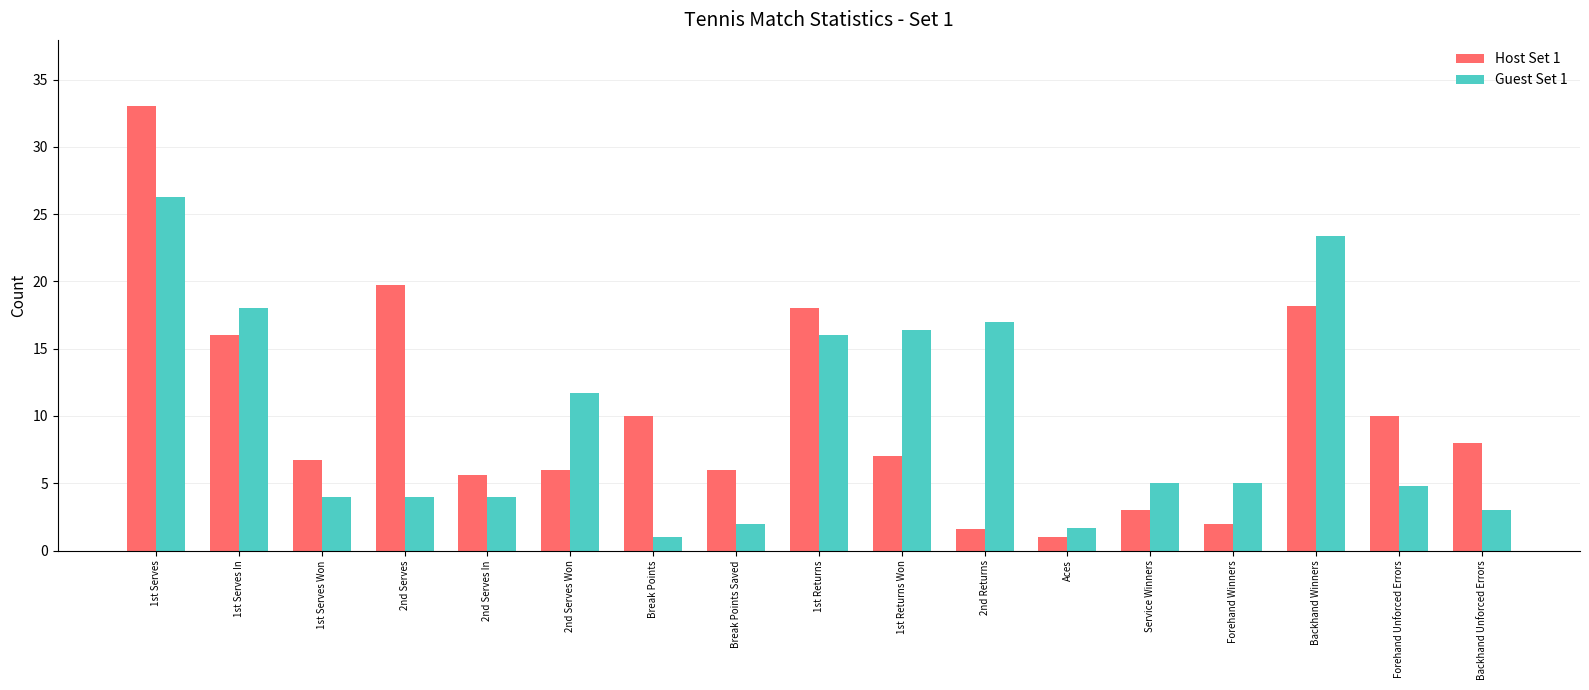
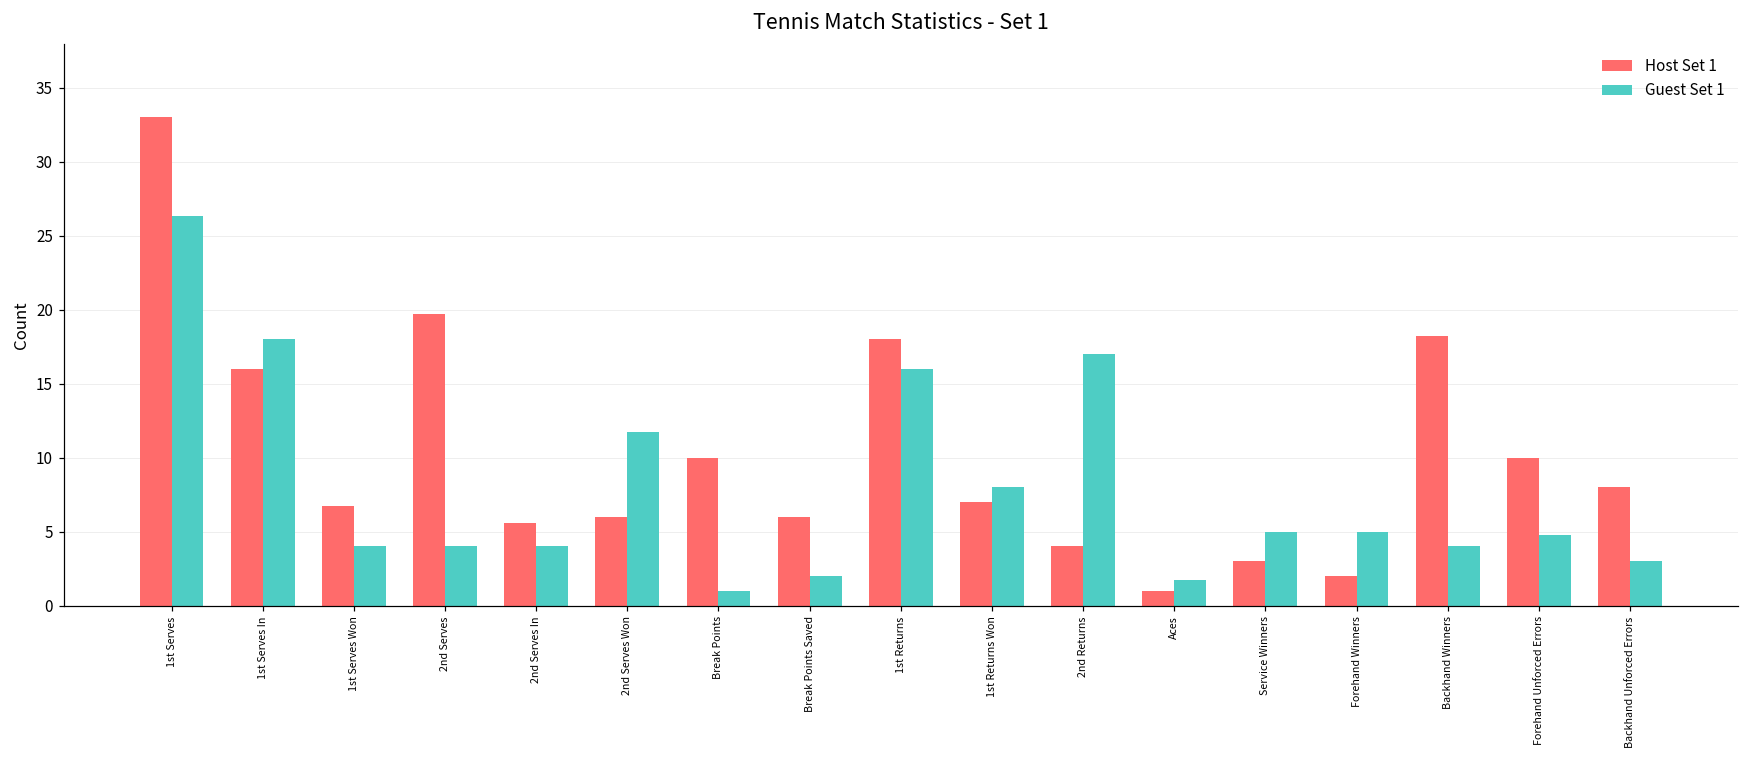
  {
    "Host Set 1": {
      "1st Serves": 33.0,
      "1st Serves In": 16.0,
      "1st Serves Won": 6.7,
      "2nd Serves": 19.7,
      "2nd Serves In": 5.6,
      "2nd Serves Won": 6.0,
      "Break Points": 10.0,
      "Break Points Saved": 6.0,
      "1st Returns": 18.0,
      "1st Returns Won": 7.0,
-     "2nd Returns": 1.6,
+     "2nd Returns": 4.0,
      "Aces": 1.0,
      "Service Winners": 3.0,
      "Forehand Winners": 2.0,
      "Backhand Winners": 18.2,
      "Forehand Unforced Errors": 10.0,
      "Backhand Unforced Errors": 8.0
    },
    "Guest Set 1": {
      "1st Serves": 26.3,
      "1st Serves In": 18.0,
      "1st Serves Won": 4.0,
      "2nd Serves": 4.0,
      "2nd Serves In": 4.0,
      "2nd Serves Won": 11.7,
      "Break Points": 1.0,
      "Break Points Saved": 2.0,
      "1st Returns": 16.0,
-     "1st Returns Won": 16.4,
+     "1st Returns Won": 8.0,
      "2nd Returns": 17.0,
      "Aces": 1.7,
      "Service Winners": 5.0,
      "Forehand Winners": 5.0,
-     "Backhand Winners": 23.4,
+     "Backhand Winners": 4.0,
      "Forehand Unforced Errors": 4.8,
      "Backhand Unforced Errors": 3.0
    }
  }
